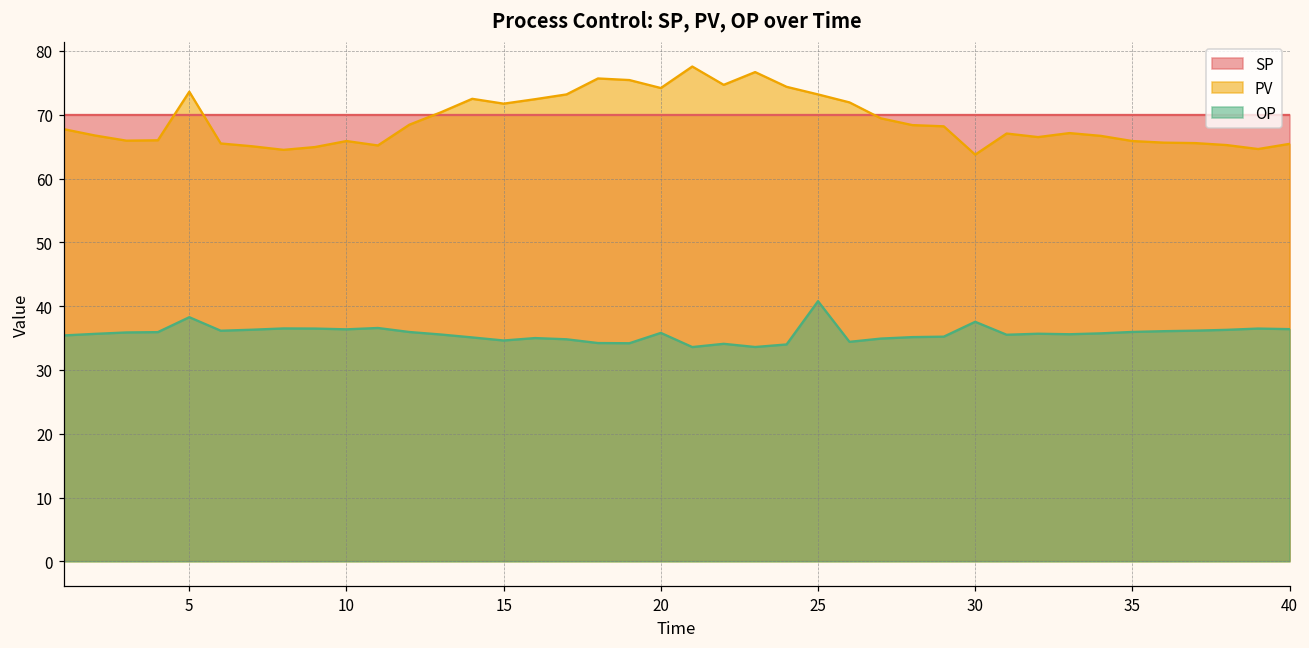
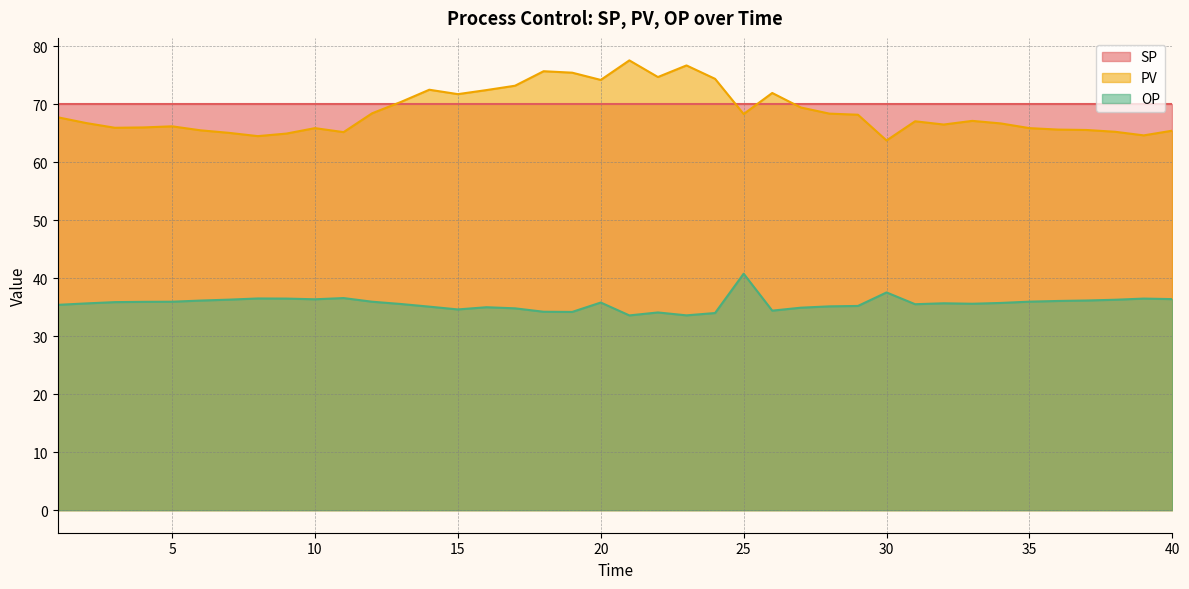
  {
    "SP": {
      "5": 70,
      "10": 70,
      "15": 70,
      "20": 70,
      "25": 70,
      "30": 70,
      "35": 70,
      "40": 70
    },
    "PV": {
-     "5": 74,
+     "5": 66,
      "10": 66,
      "15": 72,
      "20": 74,
-     "25": 73,
+     "25": 68,
      "30": 64,
      "35": 66,
      "40": 65
    },
    "OP": {
-     "5": 38,
+     "5": 36,
      "10": 36,
      "15": 35,
      "20": 36,
      "25": 41,
      "30": 38,
      "35": 36,
      "40": 36
    }
  }
